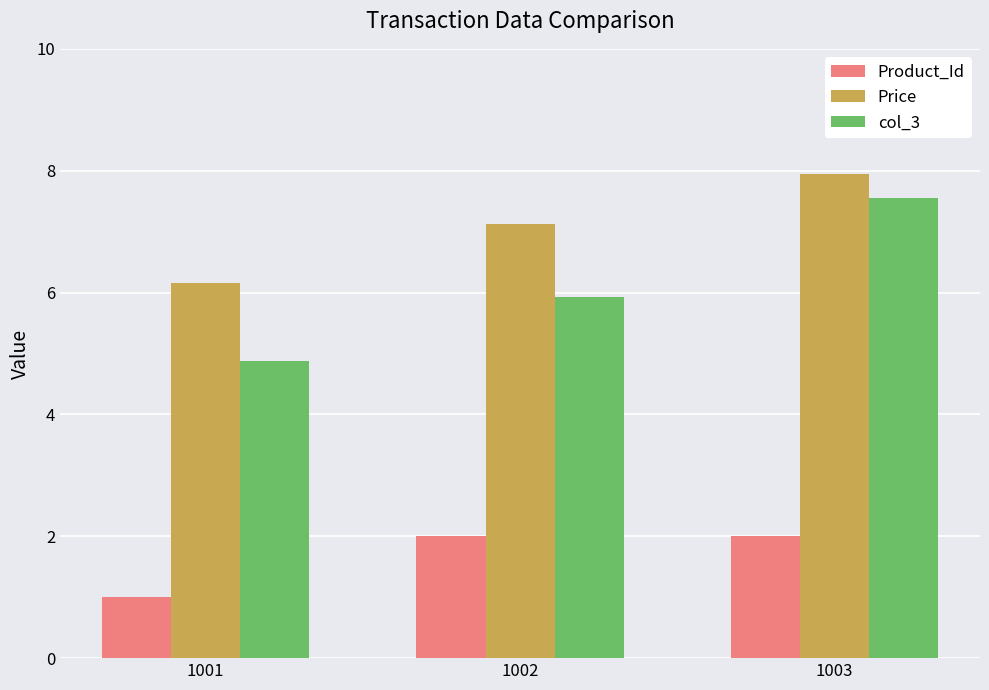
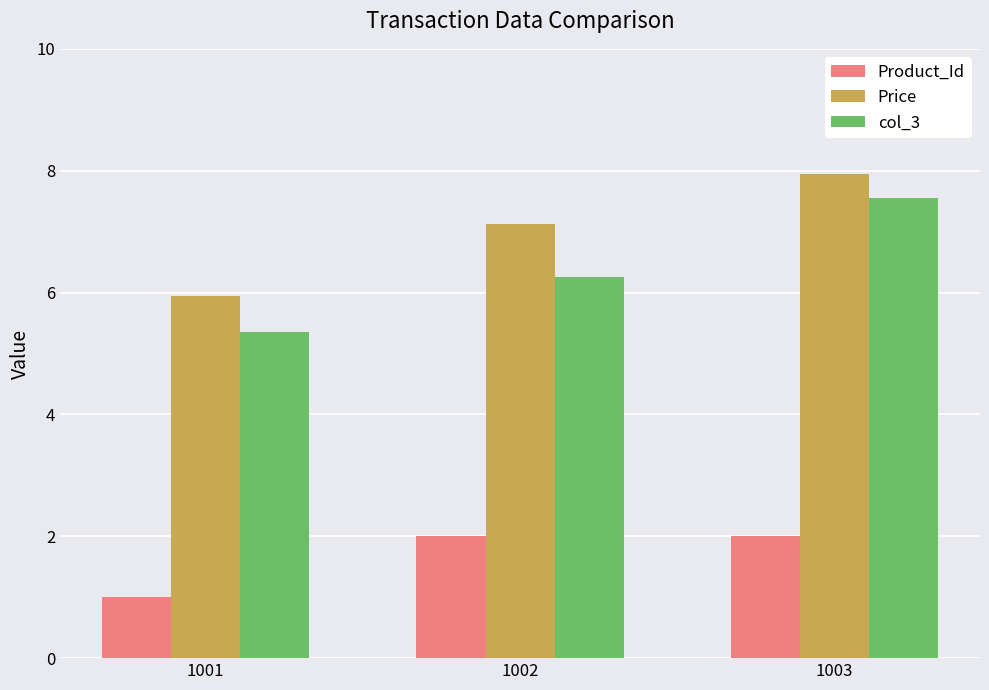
  {
    "Product_Id": {
      "1001": 1.0,
      "1002": 2.0,
      "1003": 2.0
    },
    "Price": {
-     "1001": 6.2,
+     "1001": 6.0,
      "1002": 7.1,
      "1003": 8.0
    },
    "col_3": {
-     "1001": 4.9,
-     "1002": 5.9,
+     "1001": 5.4,
+     "1002": 6.3,
      "1003": 7.6
    }
  }
